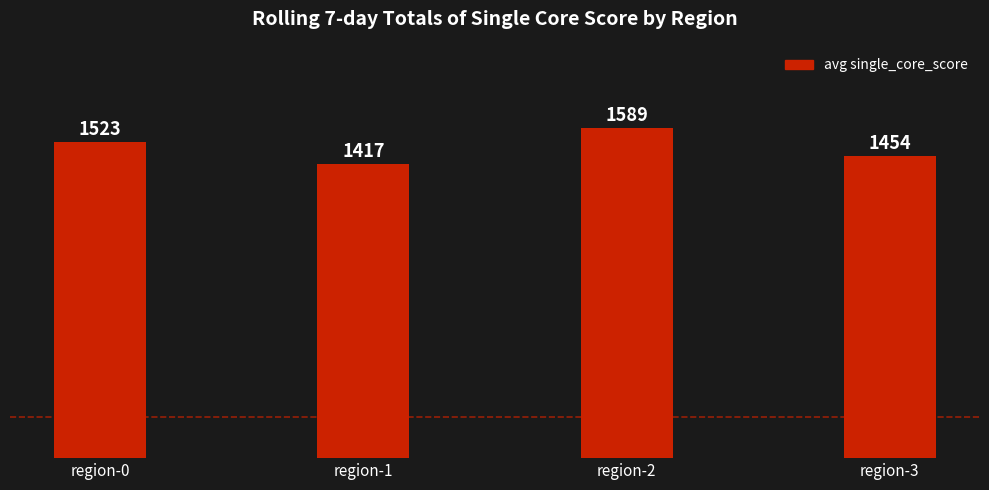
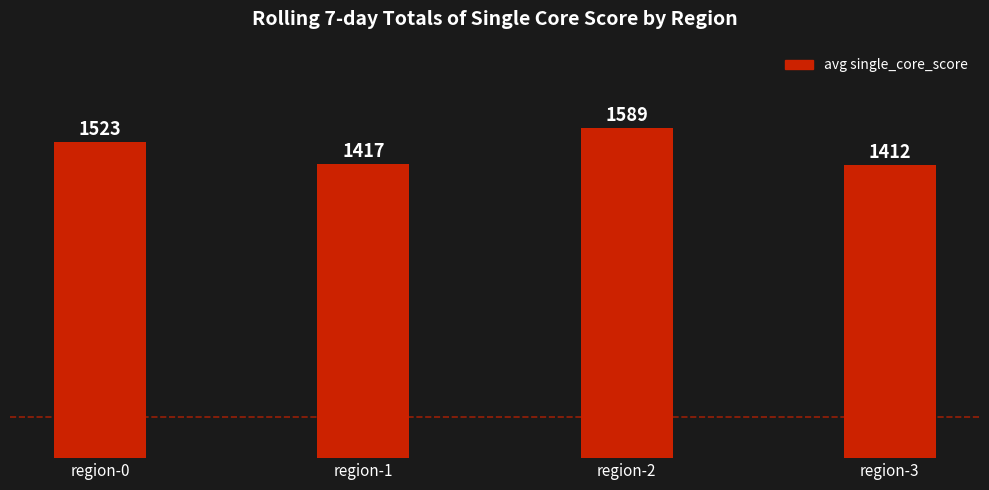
  {
    "region-0": 1523,
    "region-1": 1417,
    "region-2": 1589,
-   "region-3": 1454
+   "region-3": 1412
  }
